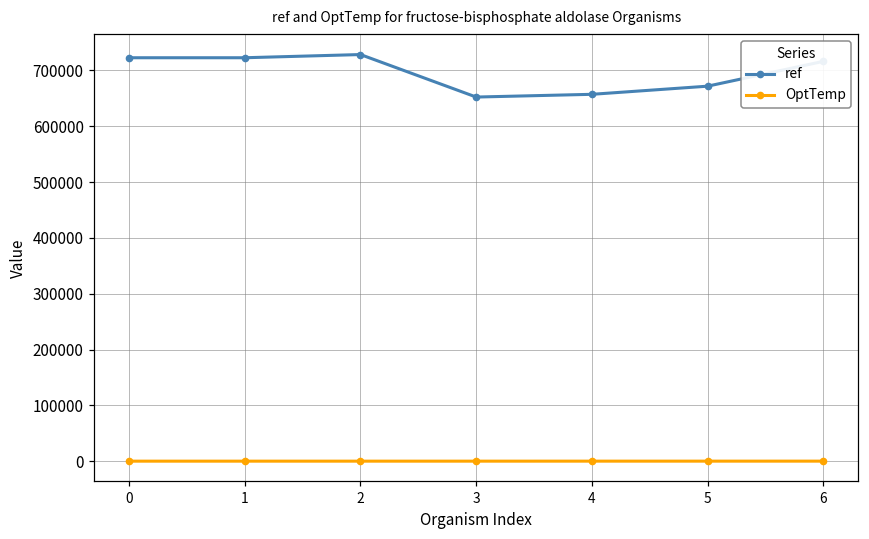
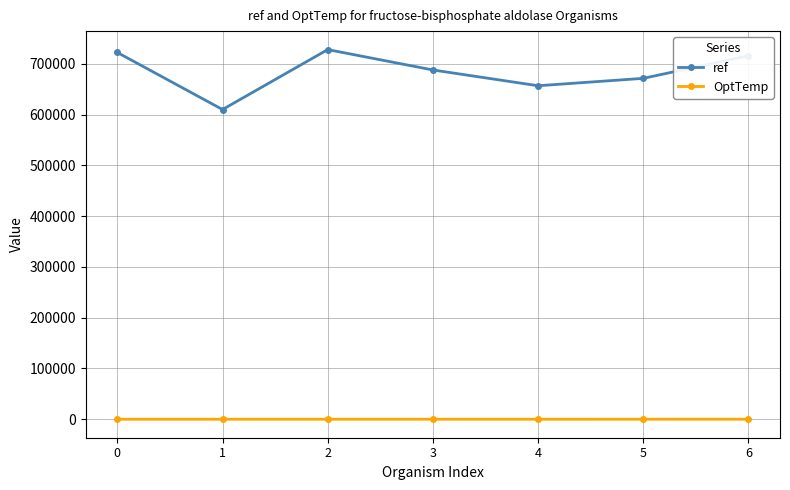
  {
    "ref": {
      "0": 720000,
-     "1": 720000,
+     "1": 610000,
      "2": 730000,
-     "3": 650000,
+     "3": 690000,
      "4": 660000,
      "5": 670000
    },
    "OptTemp": {
      "0": 0,
      "1": 0,
      "2": 0,
      "3": 0,
      "4": 0,
      "5": 0,
      "6": 0
    }
  }
